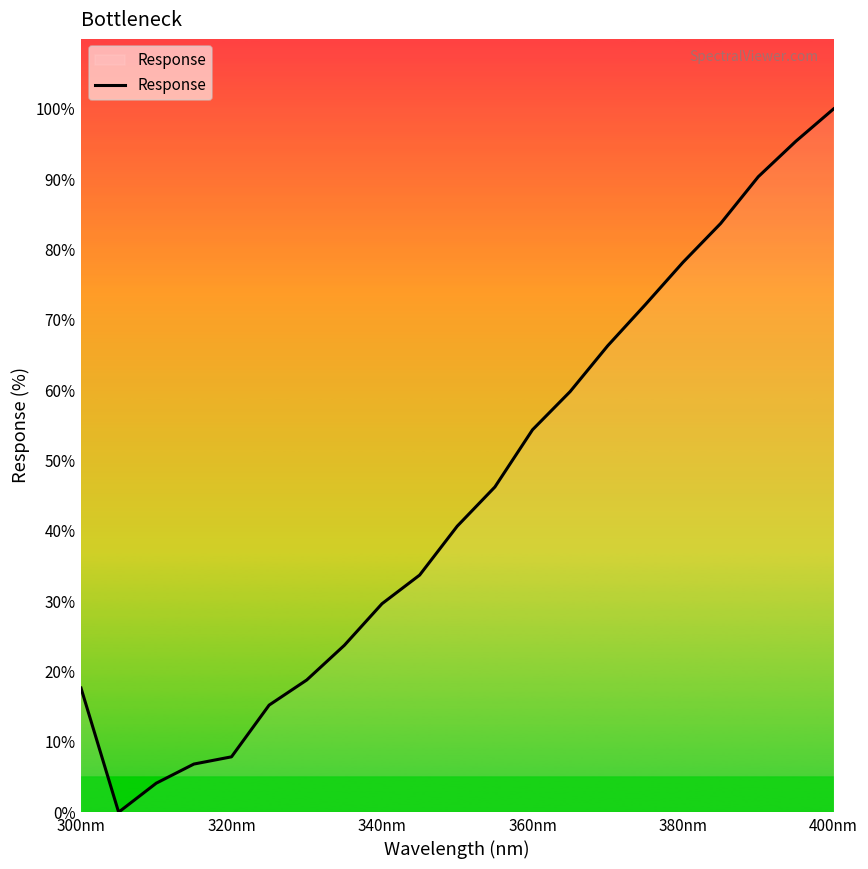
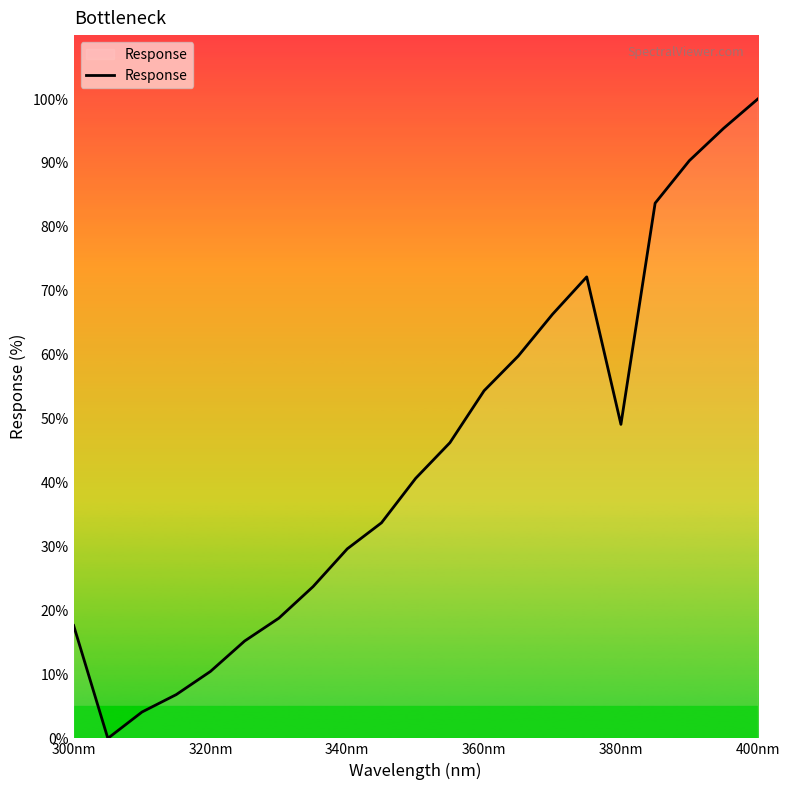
  {
    "300nm": "18%",
-   "320nm": "8%",
+   "320nm": "10%",
    "340nm": "30%",
    "360nm": "54%",
-   "380nm": "78%",
+   "380nm": "49%",
    "400nm": "100%"
  }
